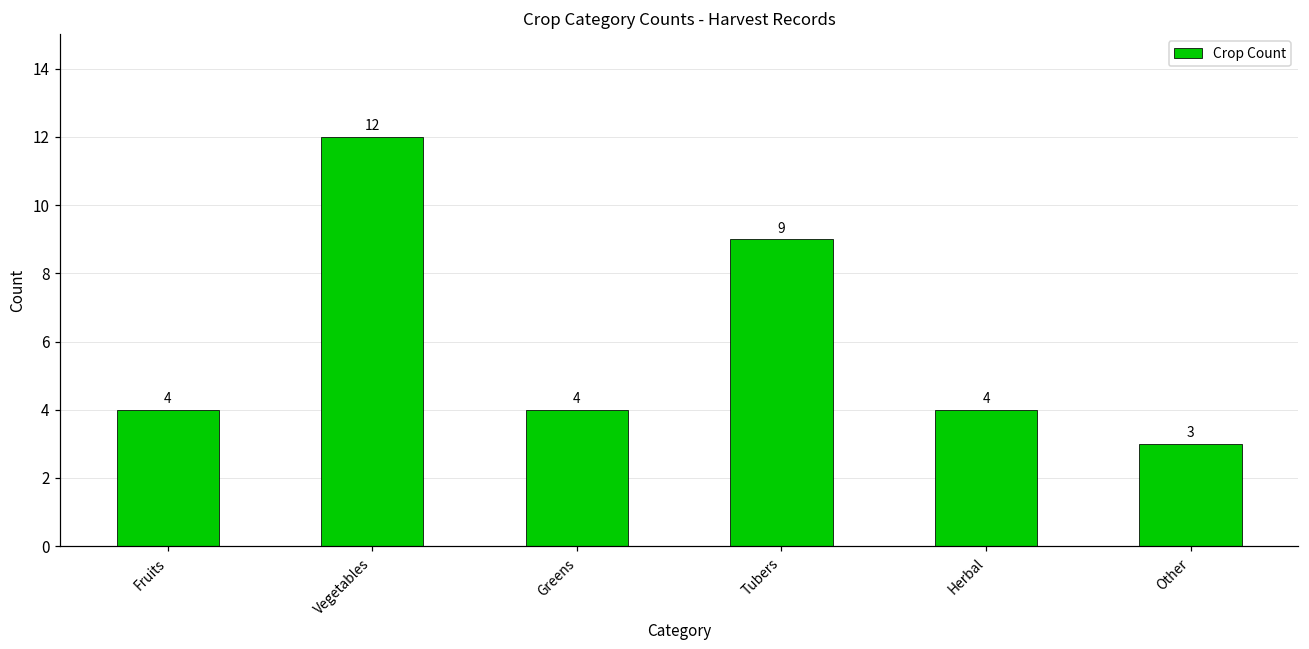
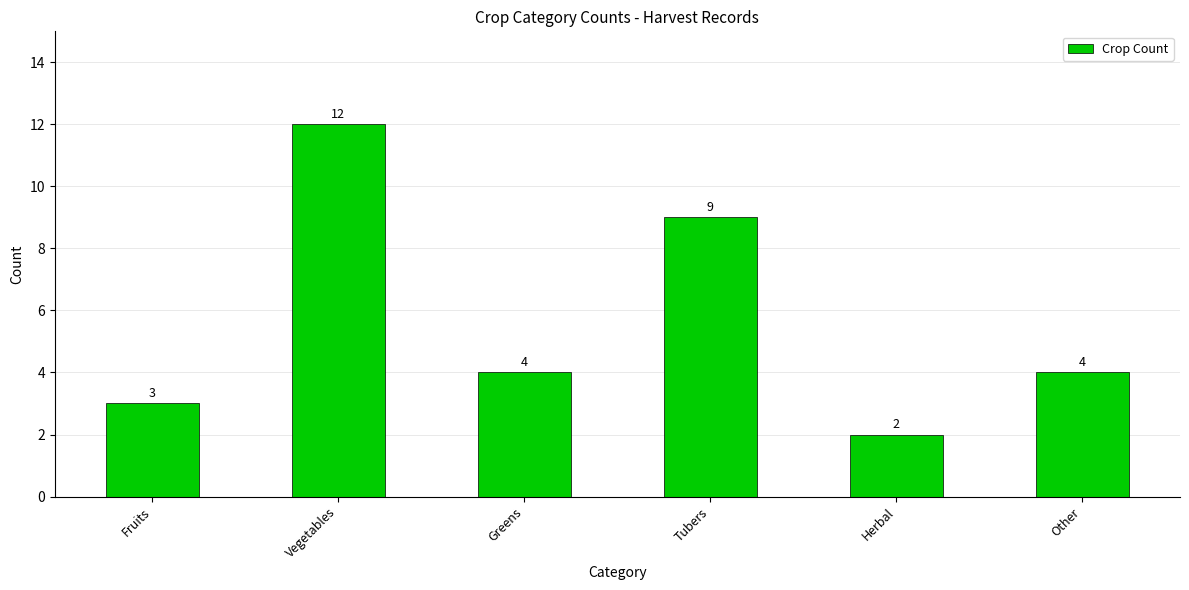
  {
-   "Fruits": 4,
+   "Fruits": 3,
    "Vegetables": 12,
    "Greens": 4,
    "Tubers": 9,
-   "Herbal": 4,
-   "Other": 3
+   "Herbal": 2,
+   "Other": 4
  }
